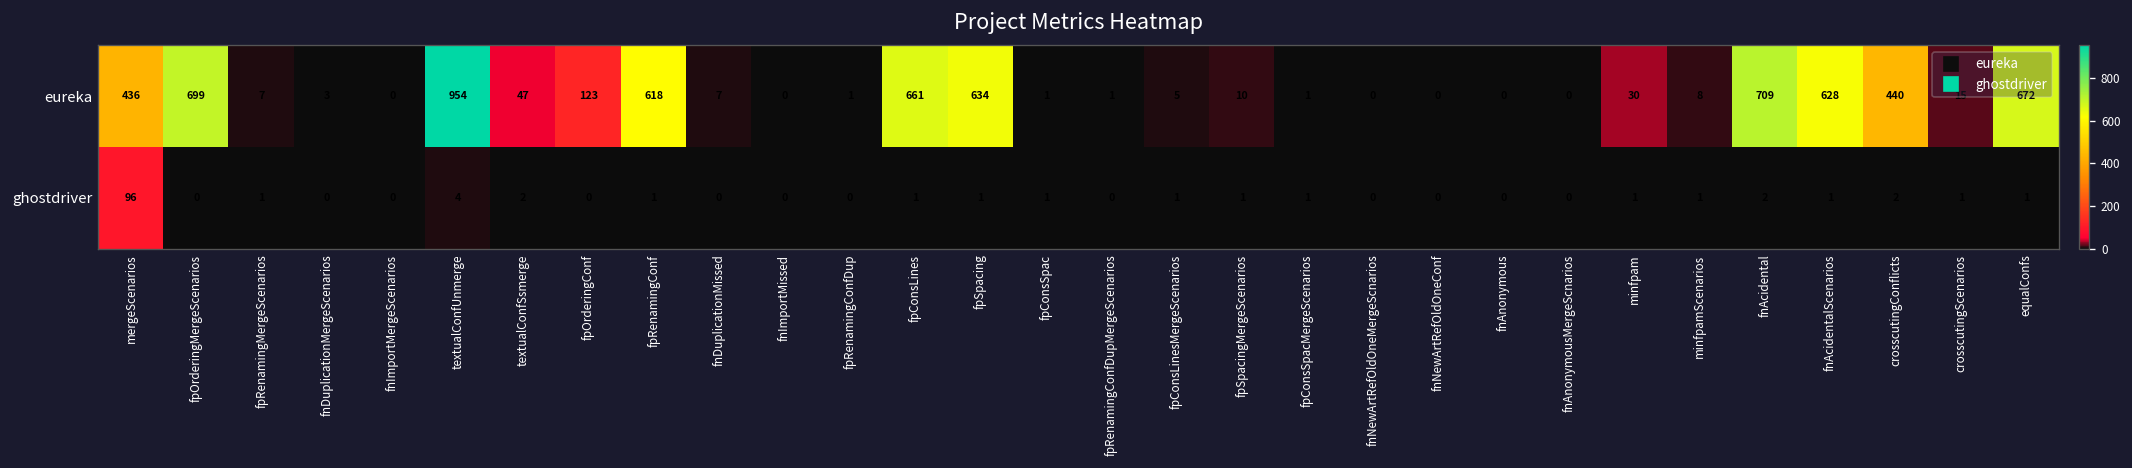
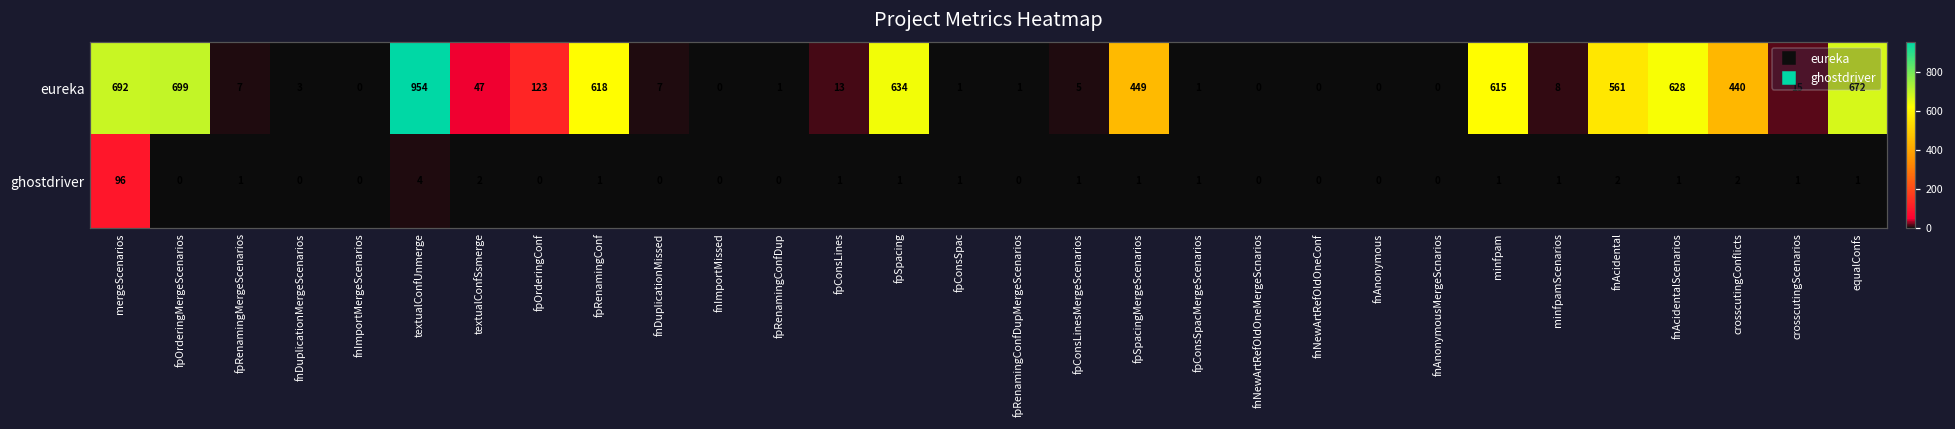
  {
    "eureka": {
-     "mergeScenarios": 436,
+     "mergeScenarios": 692,
      "fpOrderingMergeScenarios": 699,
      "textualConfUnmerge": 954,
      "textualConfSsmerge": 47,
      "fpOrderingConf": 123,
      "fpRenamingConf": 618,
-     "fpConsLines": 661,
+     "fpConsLines": 13,
      "fpSpacing": 634,
-     "fpSpacingMergeScenarios": 10,
-     "minfpam": 30,
+     "fpSpacingMergeScenarios": 449,
+     "minfpam": 615,
      "minfpamScenarios": 8,
-     "fnAcidental": 709,
+     "fnAcidental": 561,
      "fnAcidentalScenarios": 628,
      "crosscutingConflicts": 440
    },
    "ghostdriver": {
      "mergeScenarios": 96
    }
  }
